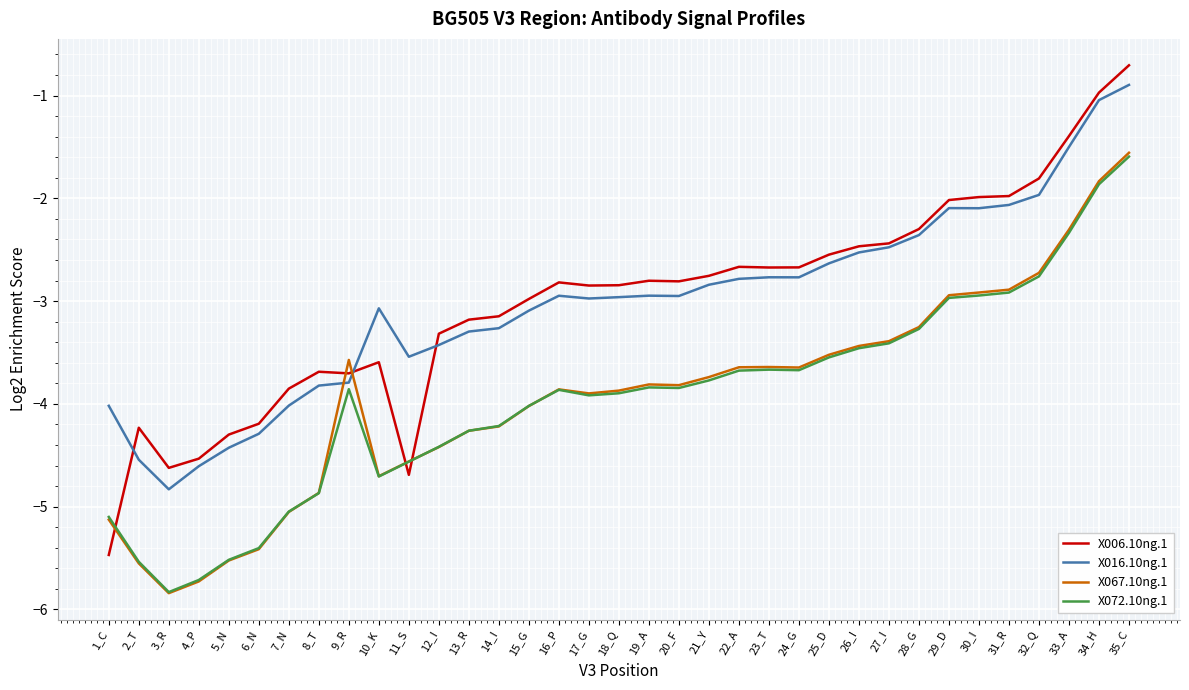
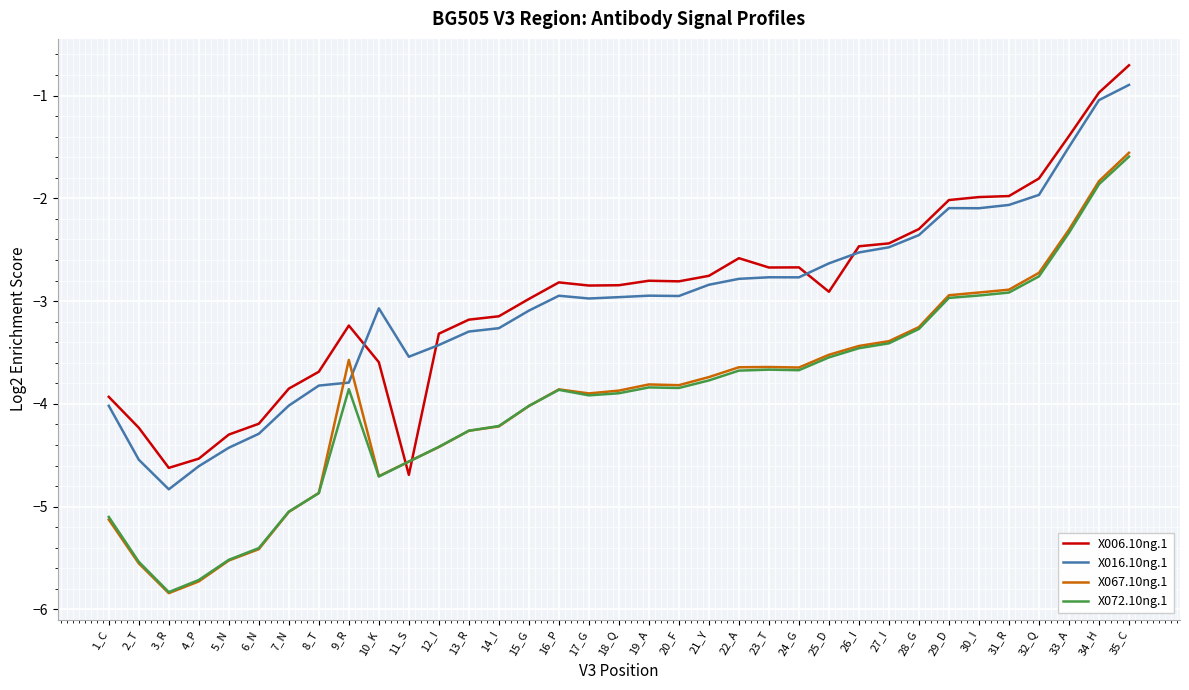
  {
    "X006.10ng.1": {
-     "1_C": -5.47,
+     "1_C": -3.93,
      "2_T": -4.23,
      "3_R": -4.62,
      "4_P": -4.53,
      "5_N": -4.30,
      "6_N": -4.19,
      "7_N": -3.85,
      "8_T": -3.69,
-     "9_R": -3.70,
+     "9_R": -3.24,
      "10_K": -3.59,
      "11_S": -4.69,
      "12_I": -3.32,
      "13_R": -3.18,
      "14_I": -3.15,
      "15_G": -2.98,
      "16_P": -2.82,
      "17_G": -2.85,
      "18_Q": -2.85,
      "19_A": -2.80,
      "20_F": -2.81,
      "21_Y": -2.75,
-     "22_A": -2.67,
+     "22_A": -2.58,
      "23_T": -2.67,
      "24_G": -2.67,
-     "25_D": -2.55,
+     "25_D": -2.91,
      "26_I": -2.47,
      "27_I": -2.44,
      "28_G": -2.30,
      "29_D": -2.02,
      "30_I": -1.99,
      "31_R": -1.98,
      "32_Q": -1.81,
      "33_A": -1.39,
      "34_H": -0.97,
      "35_C": -0.71
    },
    "X016.10ng.1": {
      "1_C": -4.02,
      "2_T": -4.54,
      "3_R": -4.83,
      "4_P": -4.61,
      "5_N": -4.43,
      "6_N": -4.29,
      "7_N": -4.02,
      "8_T": -3.82,
      "9_R": -3.79,
      "10_K": -3.07,
      "11_S": -3.54,
      "12_I": -3.43,
      "13_R": -3.30,
      "14_I": -3.26,
      "15_G": -3.09,
      "16_P": -2.95,
      "17_G": -2.97,
      "18_Q": -2.96,
      "19_A": -2.95,
      "20_F": -2.95,
      "21_Y": -2.84,
      "22_A": -2.78,
      "23_T": -2.77,
      "24_G": -2.77,
      "25_D": -2.63,
      "26_I": -2.53,
      "27_I": -2.48,
      "28_G": -2.36,
      "29_D": -2.10,
      "30_I": -2.10,
      "31_R": -2.06,
      "32_Q": -1.97,
      "33_A": -1.50,
      "34_H": -1.04,
      "35_C": -0.90
    },
    "X067.10ng.1": {
      "1_C": -5.13,
      "9_R": -3.57,
      "18_Q": -3.87,
      "19_A": -3.81,
      "20_F": -3.82,
      "21_Y": -3.74,
      "22_A": -3.64,
      "23_T": -3.64,
      "24_G": -3.65,
      "25_D": -3.52,
      "29_D": -2.94,
      "30_I": -2.92,
      "31_R": -2.89,
      "32_Q": -2.73,
      "33_A": -2.31,
      "34_H": -1.83,
      "35_C": -1.56
    },
    "X072.10ng.1": {
      "1_C": -5.10,
      "9_R": -3.86,
      "18_Q": -3.90,
      "19_A": -3.84,
      "20_F": -3.85,
      "21_Y": -3.77,
      "22_A": -3.68,
      "23_T": -3.67,
      "24_G": -3.67,
      "25_D": -3.55,
      "29_D": -2.97,
      "30_I": -2.95,
      "31_R": -2.92,
      "32_Q": -2.76,
      "33_A": -2.34,
      "34_H": -1.86,
      "35_C": -1.59
    }
  }
